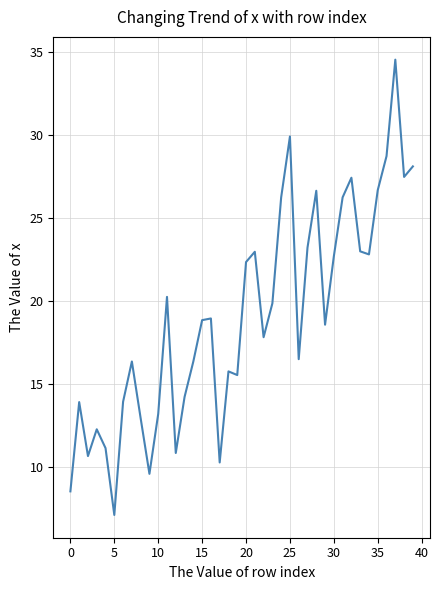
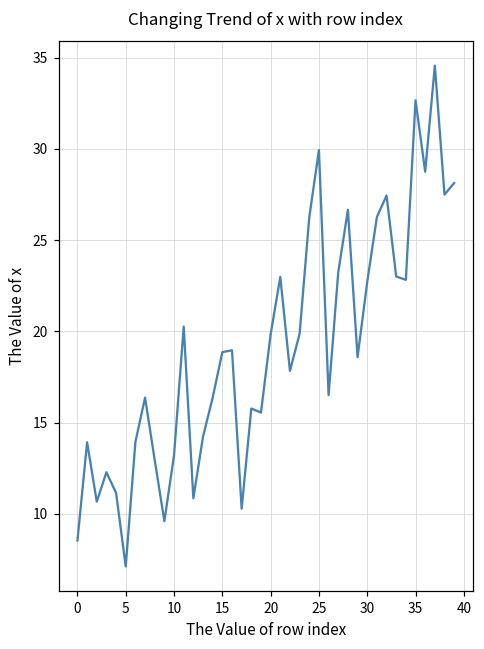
  {
    "0": 8.5,
    "5": 7.1,
    "10": 13.2,
    "15": 18.9,
-   "20": 22.4,
+   "20": 19.8,
    "25": 29.9,
    "30": 22.7,
-   "35": 26.7
+   "35": 32.7
  }
